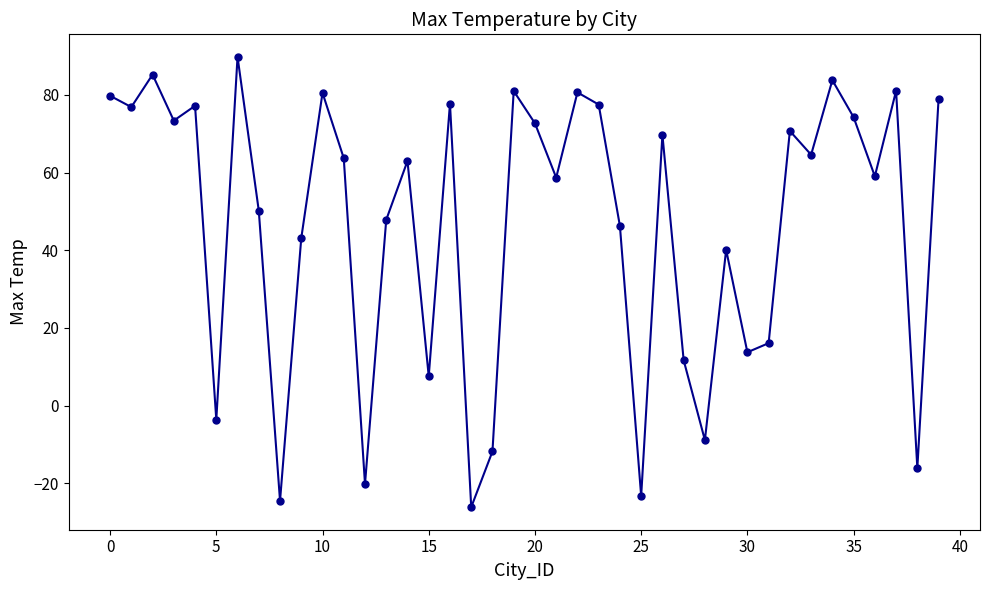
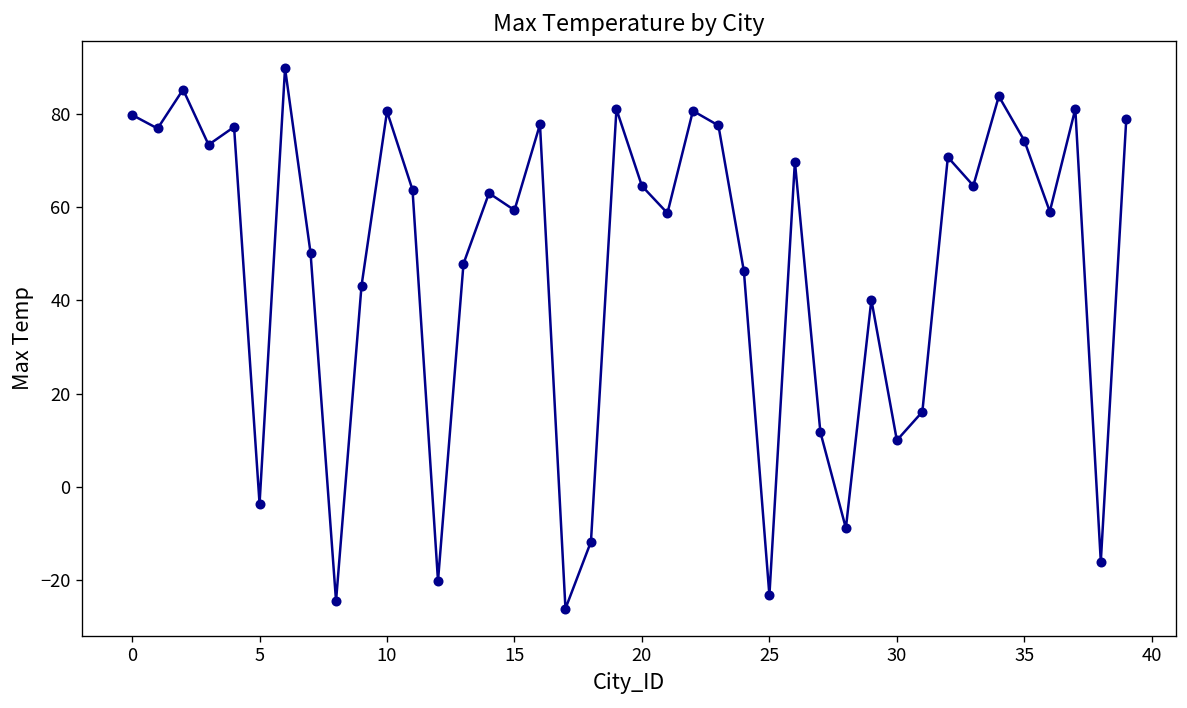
  {
    "0": 80,
    "5": -4,
    "10": 81,
-   "15": 8,
-   "20": 73,
+   "15": 59,
+   "20": 65,
    "25": -23,
-   "30": 14,
+   "30": 10,
    "35": 74
  }
